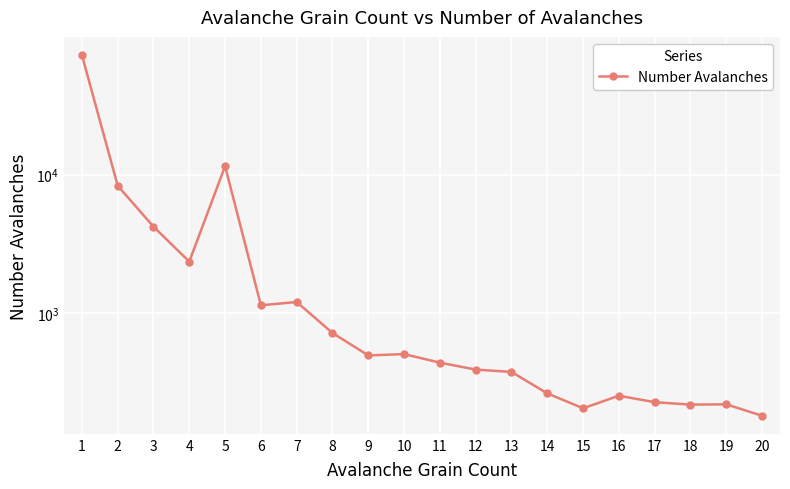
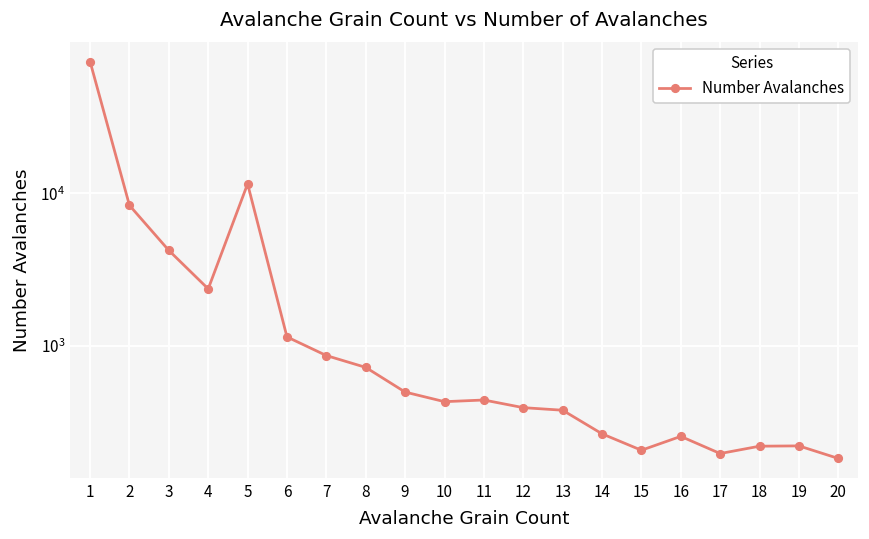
  {
    "1": 70000,
    "2": 8000,
    "3": 4200,
    "4": 2400,
    "5": 12000,
    "6": 1100,
-   "7": 1200,
+   "7": 900,
    "8": 700,
    "9": 500,
-   "10": 510,
+   "10": 430,
    "11": 440,
    "12": 390,
    "13": 380,
    "14": 260,
    "15": 210,
    "16": 250,
-   "17": 230,
+   "17": 200,
    "18": 220,
    "19": 220,
    "20": 180
  }
